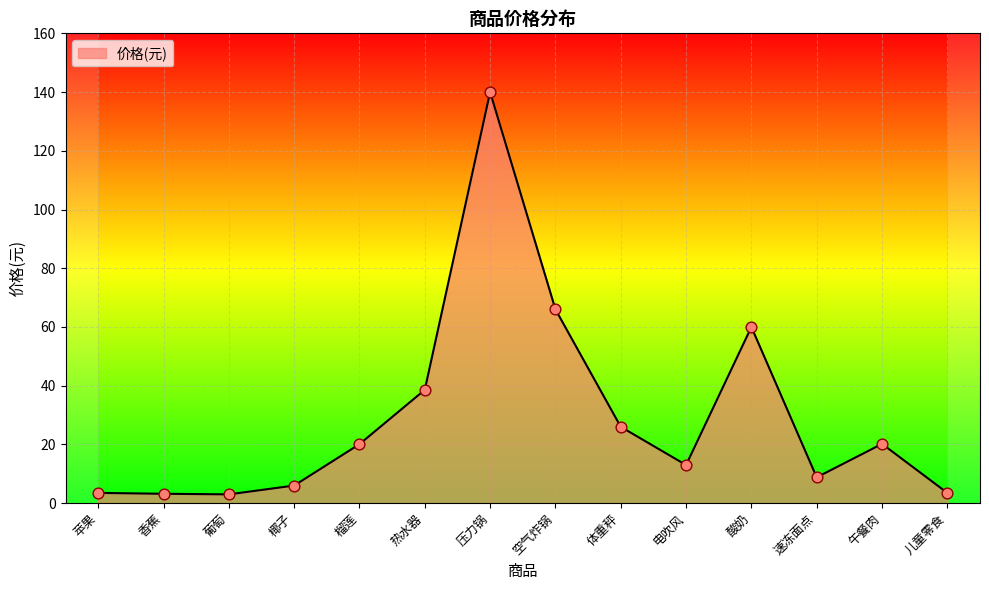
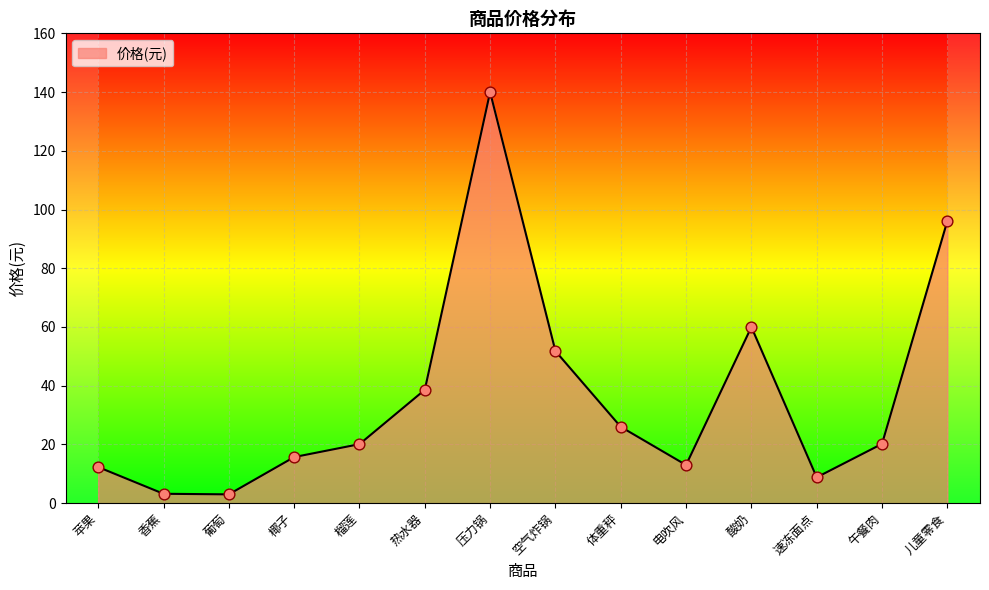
  {
-   "苹果": 4,
+   "苹果": 12,
    "香蕉": 3,
    "葡萄": 3,
-   "椰子": 6,
+   "椰子": 16,
    "榴莲": 20,
    "热水器": 39,
    "压力锅": 140,
-   "空气炸锅": 66,
+   "空气炸锅": 52,
    "体重秤": 26,
    "电吹风": 13,
    "酸奶": 60,
    "速冻面点": 9,
    "午餐肉": 20,
-   "儿童零食": 4
+   "儿童零食": 96
  }
